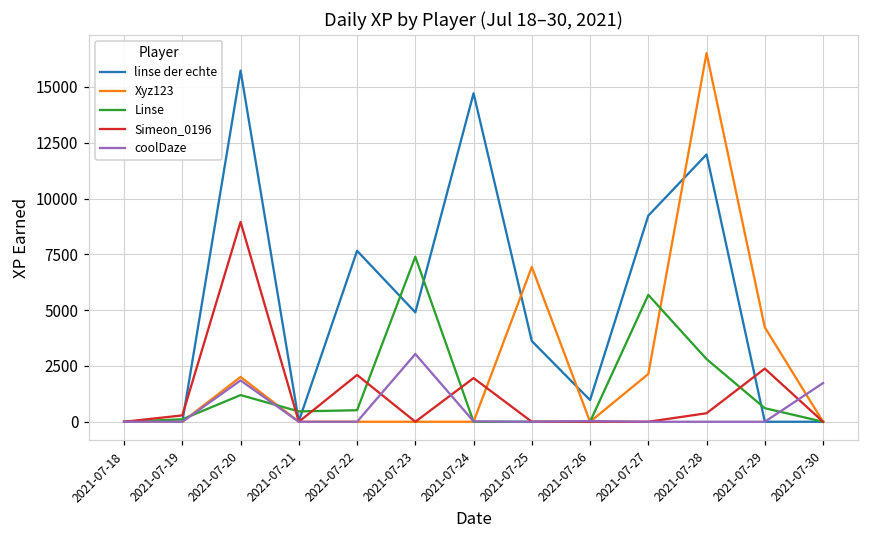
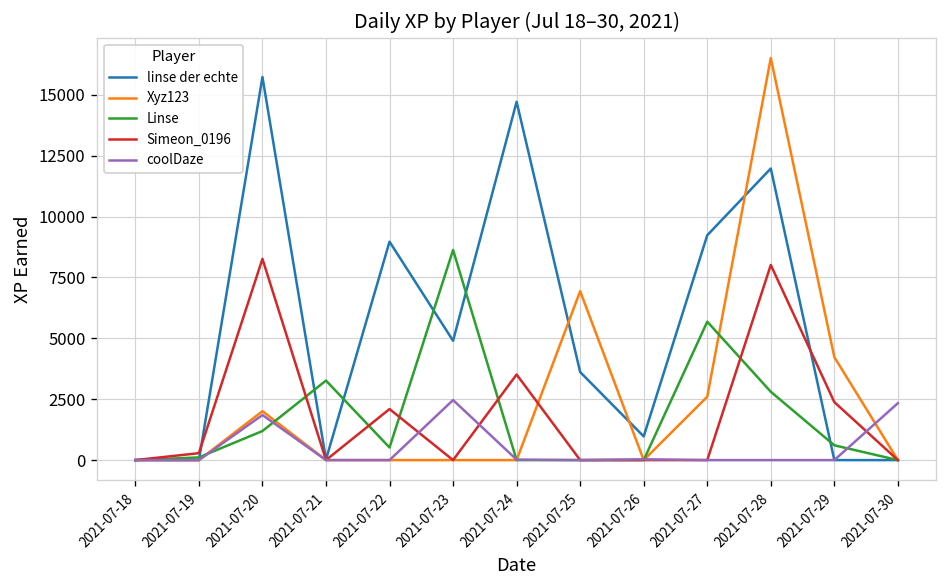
  {
    "linse der echte": {
      "2021-07-20": 15700,
-     "2021-07-22": 7700,
+     "2021-07-22": 9000,
      "2021-07-23": 4900,
      "2021-07-24": 14700,
      "2021-07-25": 3600,
      "2021-07-26": 1000,
      "2021-07-27": 9200,
      "2021-07-28": 12000
    },
    "Xyz123": {
      "2021-07-20": 2000,
      "2021-07-25": 6900,
-     "2021-07-27": 2100,
+     "2021-07-27": 2600,
      "2021-07-28": 16500,
      "2021-07-29": 4200
    },
    "Linse": {
      "2021-07-20": 1200,
-     "2021-07-21": 500,
+     "2021-07-21": 3300,
      "2021-07-22": 500,
-     "2021-07-23": 7400,
+     "2021-07-23": 8600,
      "2021-07-27": 5700,
      "2021-07-28": 2800,
      "2021-07-29": 600
    },
    "Simeon_0196": {
      "2021-07-19": 300,
-     "2021-07-20": 9000,
+     "2021-07-20": 8300,
      "2021-07-22": 2100,
-     "2021-07-24": 2000,
-     "2021-07-28": 400,
+     "2021-07-24": 3500,
+     "2021-07-28": 8000,
      "2021-07-29": 2400
    },
    "coolDaze": {
      "2021-07-20": 1900,
-     "2021-07-23": 3000,
+     "2021-07-23": 2500,
      "2021-07-28": 0,
-     "2021-07-30": 1700
+     "2021-07-30": 2300
    }
  }
